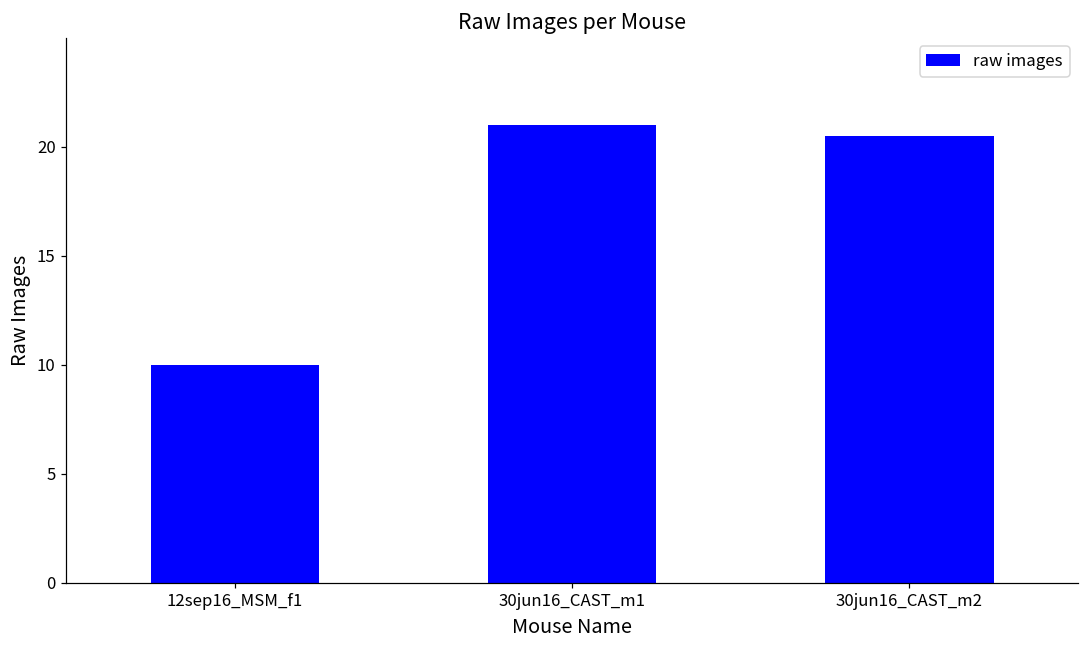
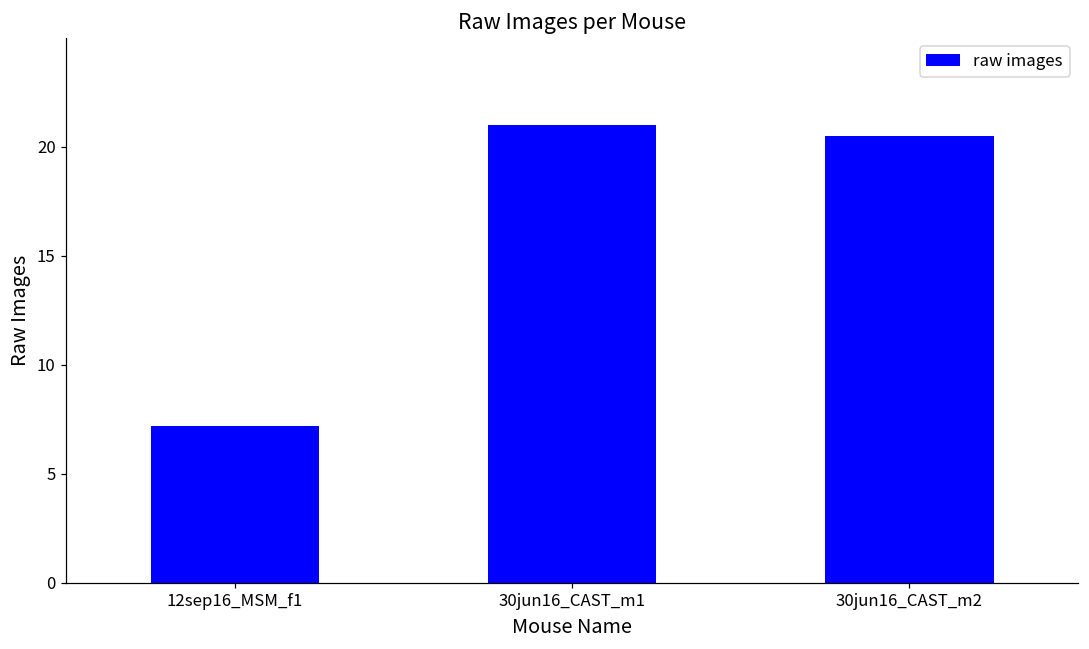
  {
-   "12sep16_MSM_f1": 10.0,
+   "12sep16_MSM_f1": 7.2,
    "30jun16_CAST_m1": 21.0,
    "30jun16_CAST_m2": 20.5
  }
